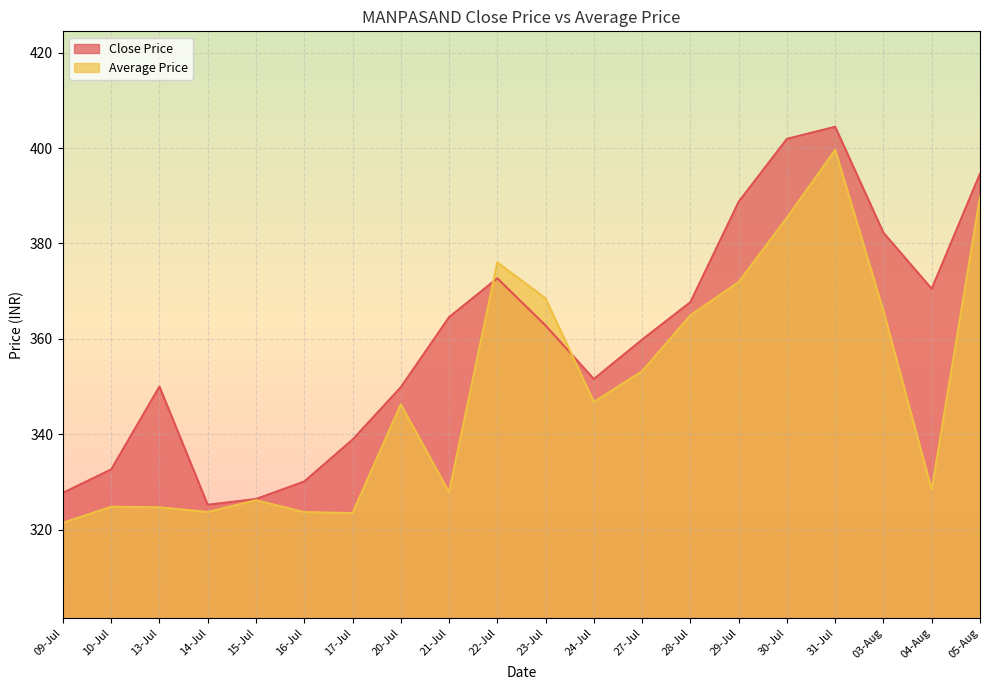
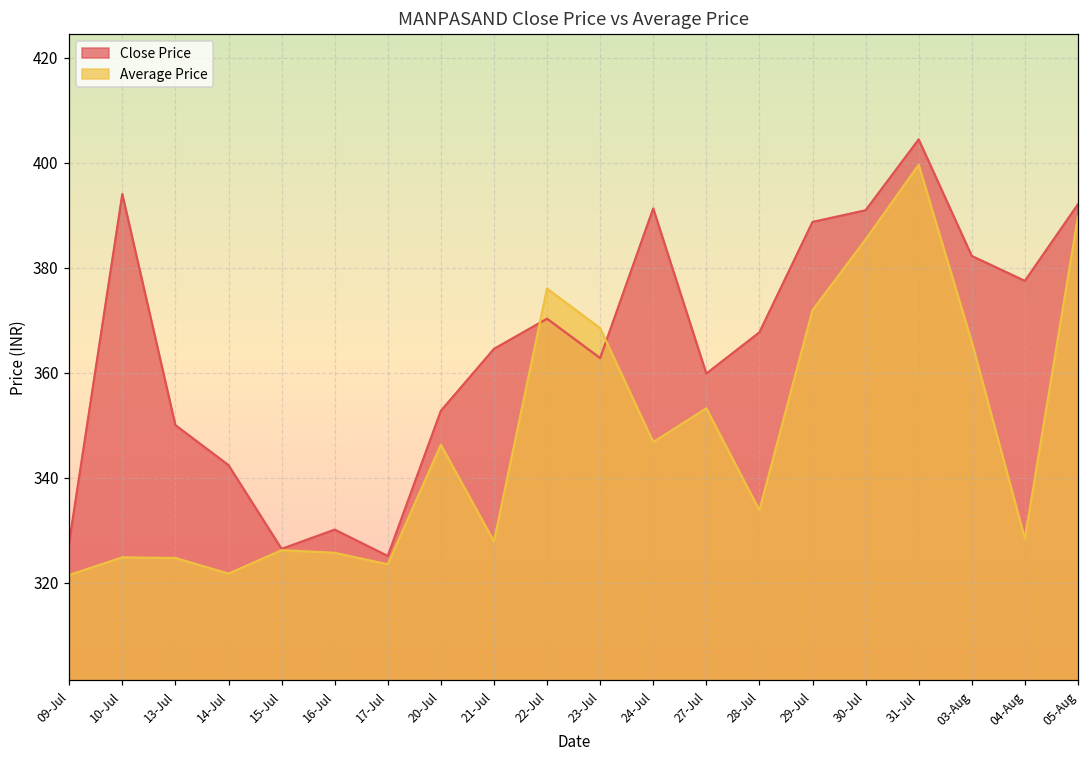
  {
    "Close Price": {
      "09-Jul": 328,
-     "10-Jul": 333,
+     "10-Jul": 394,
      "13-Jul": 350,
-     "14-Jul": 325,
+     "14-Jul": 342,
      "16-Jul": 330,
-     "17-Jul": 339,
-     "20-Jul": 350,
+     "17-Jul": 325,
+     "20-Jul": 353,
      "21-Jul": 365,
-     "22-Jul": 373,
+     "22-Jul": 370,
      "23-Jul": 363,
-     "24-Jul": 352,
+     "24-Jul": 391,
      "27-Jul": 360,
      "28-Jul": 368,
      "29-Jul": 389,
-     "30-Jul": 402,
+     "30-Jul": 391,
      "31-Jul": 404,
      "03-Aug": 382,
-     "04-Aug": 371,
-     "05-Aug": 395
+     "04-Aug": 378,
+     "05-Aug": 392
    },
    "Average Price": {
      "09-Jul": 321,
      "10-Jul": 325,
      "13-Jul": 325,
-     "14-Jul": 324,
-     "16-Jul": 324,
+     "14-Jul": 322,
+     "16-Jul": 326,
      "17-Jul": 324,
      "20-Jul": 346,
      "21-Jul": 328,
      "22-Jul": 376,
      "23-Jul": 368,
      "24-Jul": 347,
      "27-Jul": 353,
-     "28-Jul": 365,
+     "28-Jul": 334,
      "29-Jul": 372,
      "30-Jul": 385,
      "31-Jul": 400,
      "03-Aug": 366,
      "04-Aug": 328,
      "05-Aug": 390
    }
  }
